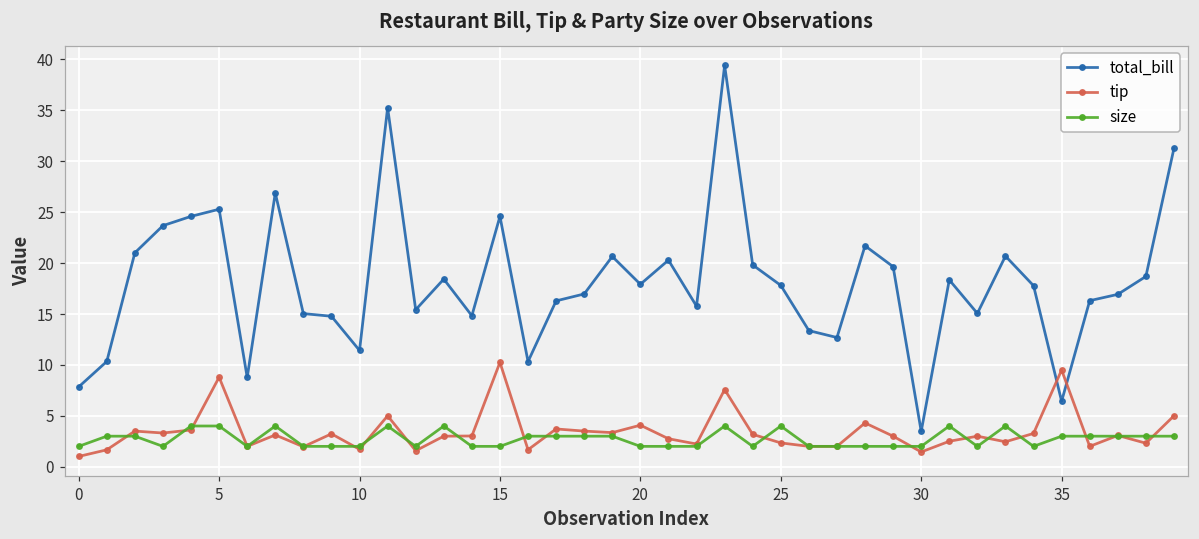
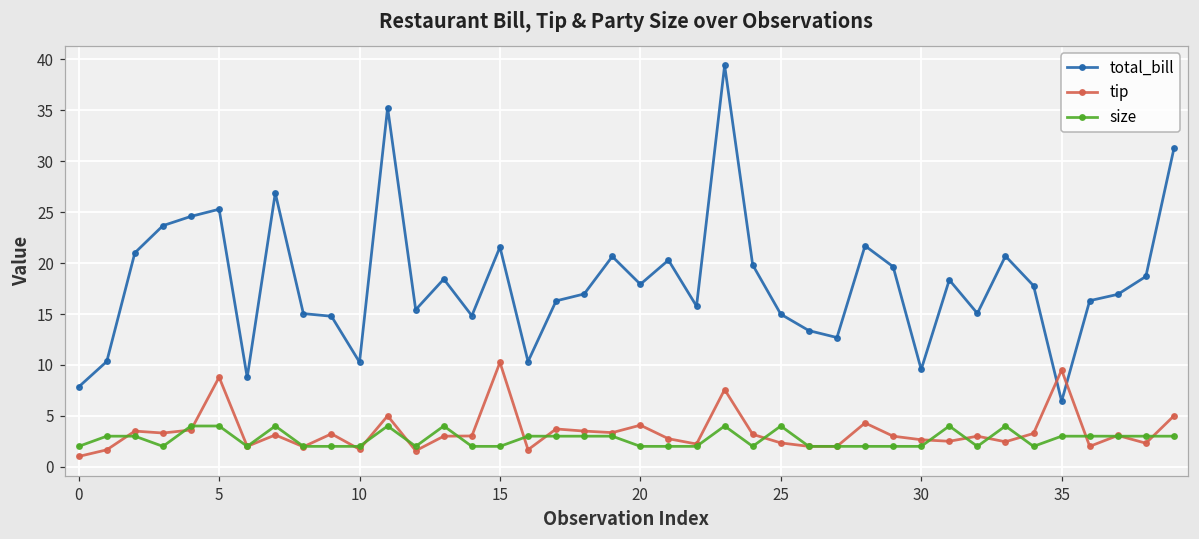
  {
    "total_bill": {
      "0": 8,
      "5": 25,
-     "10": 11,
-     "15": 25,
+     "10": 10,
+     "15": 22,
      "20": 18,
-     "25": 18,
-     "30": 3,
+     "25": 15,
+     "30": 10,
      "35": 6
    },
    "tip": {
      "0": 1,
      "5": 9,
      "10": 2,
      "15": 10,
      "20": 4,
      "25": 2,
-     "30": 1,
+     "30": 3,
      "35": 10
    },
    "size": {
      "0": 2,
      "5": 4,
      "10": 2,
      "15": 2,
      "20": 2,
      "25": 4,
      "30": 2,
      "35": 3
    }
  }
